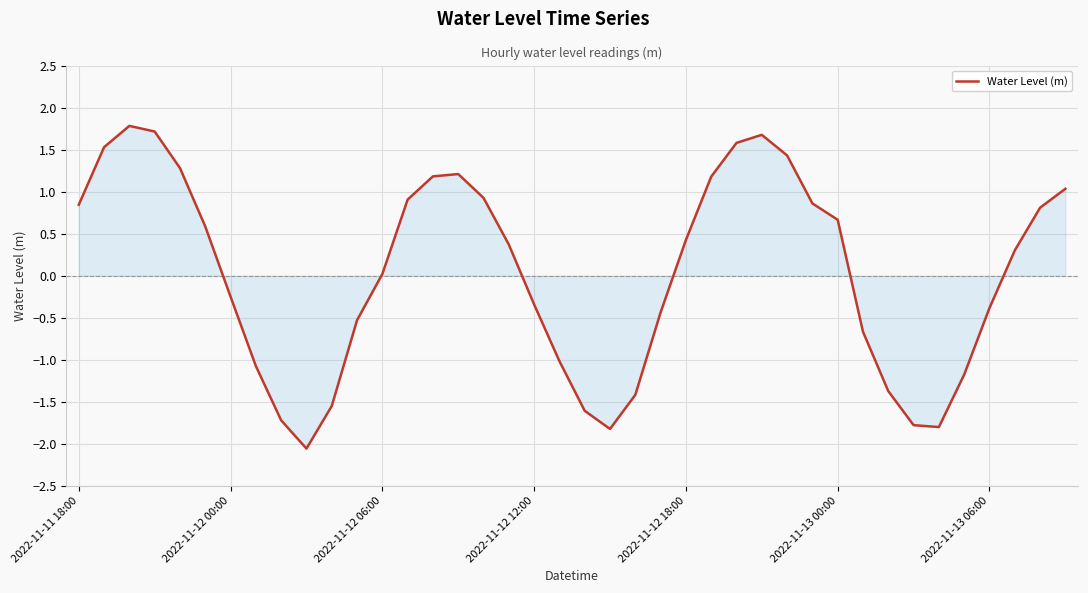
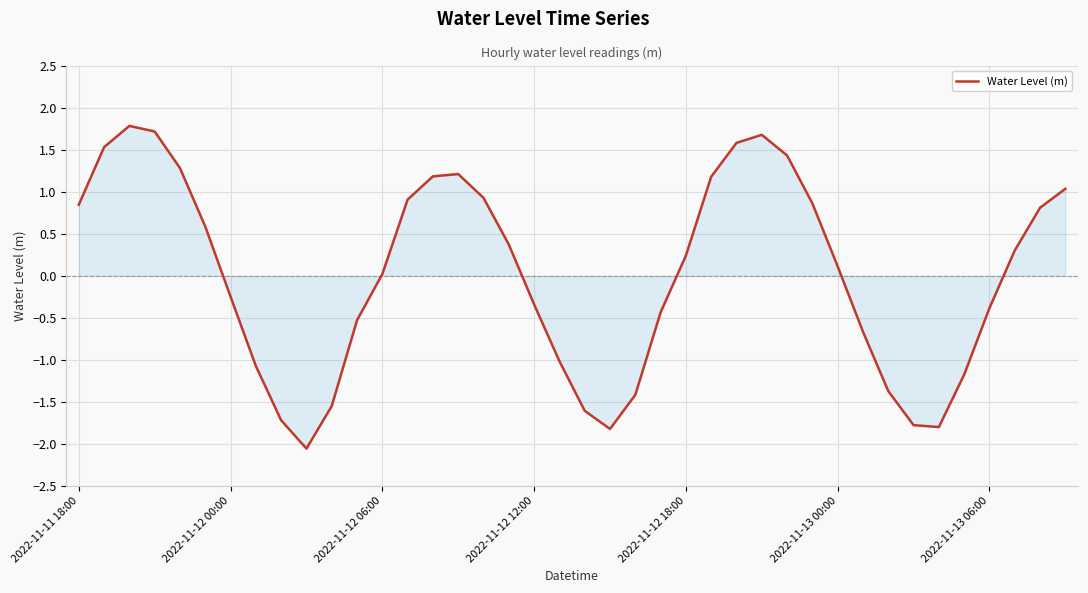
  {
    "Water Level (m)": {
      "2022-11-12 00:00": -0.2,
      "2022-11-12 12:00": -0.3,
-     "2022-11-12 18:00": 0.4,
-     "2022-11-13 00:00": 0.7,
+     "2022-11-12 18:00": 0.2,
+     "2022-11-13 00:00": 0.1,
      "2022-11-13 06:00": -0.4
    }
  }
